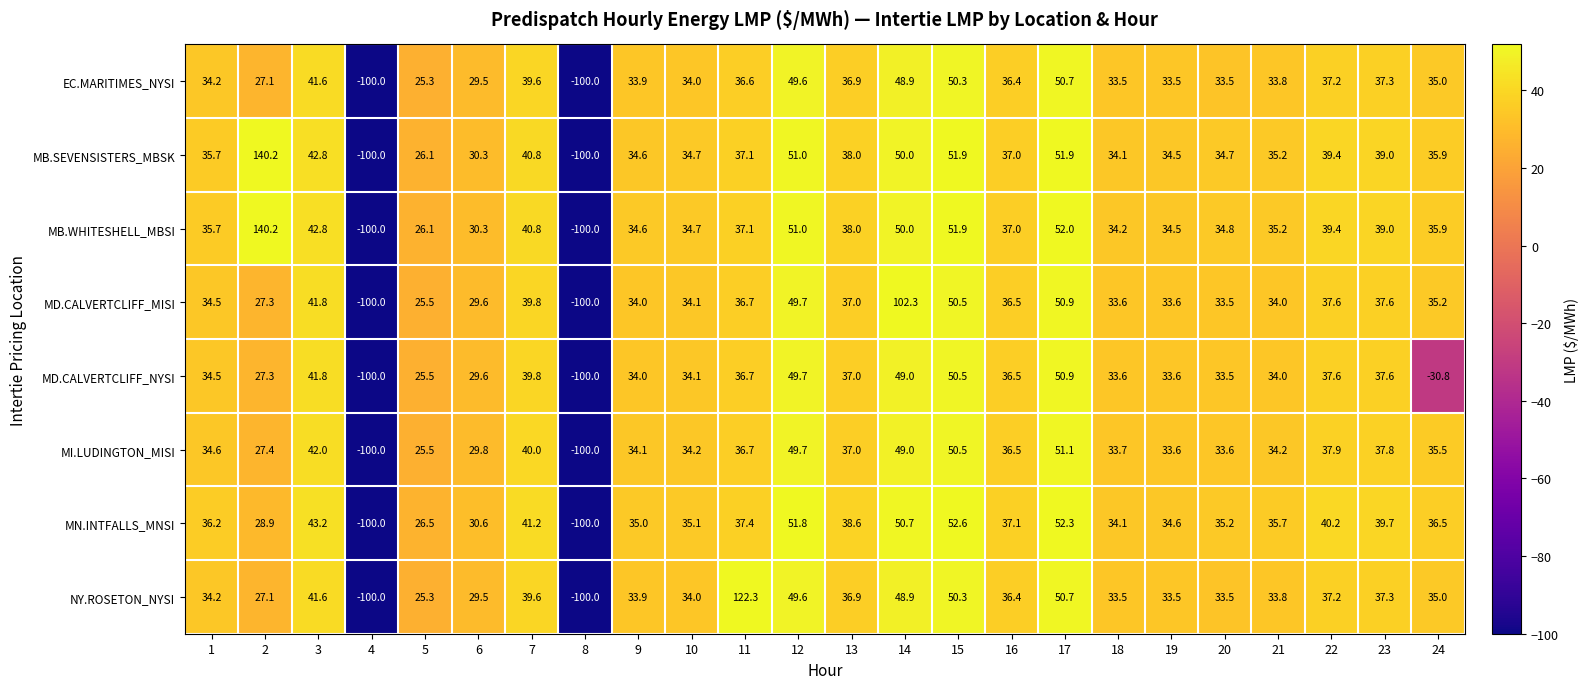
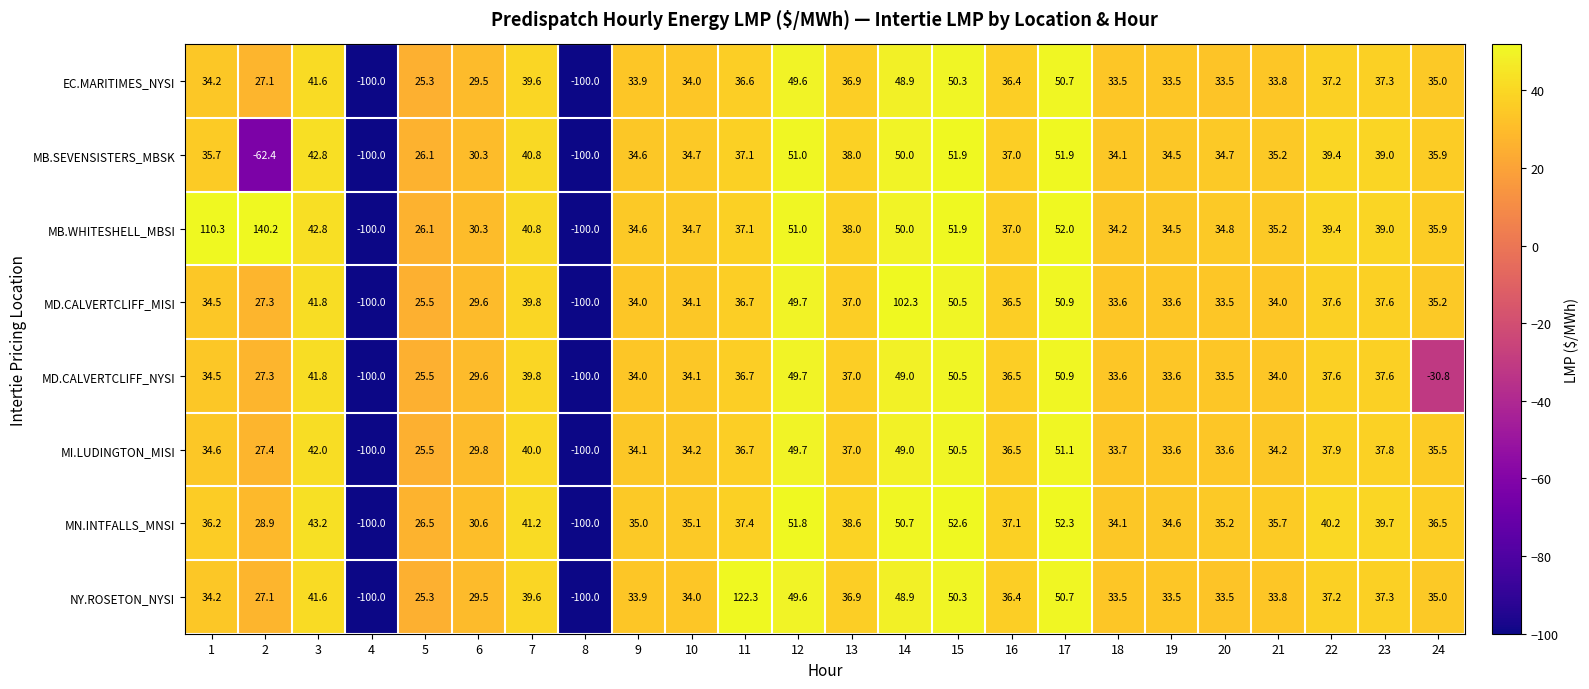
  {
    "EC.MARITIMES_NYSI": {
      "1": 34.2,
      "2": 27.1,
      "3": 41.6,
      "4": -100.0,
      "5": 25.3,
      "6": 29.5,
      "7": 39.6,
      "8": -100.0,
      "9": 33.9,
      "10": 34.0,
      "11": 36.6,
      "12": 49.6,
      "13": 36.9,
      "14": 48.9,
      "15": 50.3,
      "16": 36.4,
      "17": 50.7,
      "18": 33.5,
      "19": 33.5,
      "20": 33.5,
      "21": 33.8,
      "22": 37.2,
      "23": 37.3,
      "24": 35.0
    },
    "MB.SEVENSISTERS_MBSK": {
      "1": 35.7,
-     "2": 140.2,
+     "2": -62.4,
      "3": 42.8,
      "4": -100.0,
      "5": 26.1,
      "6": 30.3,
      "7": 40.8,
      "8": -100.0,
      "9": 34.6,
      "10": 34.7,
      "11": 37.1,
      "12": 51.0,
      "13": 38.0,
      "14": 50.0,
      "15": 51.9,
      "16": 37.0,
      "17": 51.9,
      "18": 34.1,
      "19": 34.5,
      "20": 34.7,
      "21": 35.2,
      "22": 39.4,
      "23": 39.0,
      "24": 35.9
    },
    "MB.WHITESHELL_MBSI": {
-     "1": 35.7,
+     "1": 110.3,
      "2": 140.2,
      "3": 42.8,
      "4": -100.0,
      "5": 26.1,
      "6": 30.3,
      "7": 40.8,
      "8": -100.0,
      "9": 34.6,
      "10": 34.7,
      "11": 37.1,
      "12": 51.0,
      "13": 38.0,
      "14": 50.0,
      "15": 51.9,
      "16": 37.0,
      "17": 52.0,
      "18": 34.2,
      "19": 34.5,
      "20": 34.8,
      "21": 35.2,
      "22": 39.4,
      "23": 39.0,
      "24": 35.9
    },
    "MD.CALVERTCLIFF_MISI": {
      "1": 34.5,
      "2": 27.3,
      "3": 41.8,
      "4": -100.0,
      "5": 25.5,
      "6": 29.6,
      "7": 39.8,
      "8": -100.0,
      "9": 34.0,
      "10": 34.1,
      "11": 36.7,
      "12": 49.7,
      "13": 37.0,
      "14": 102.3,
      "15": 50.5,
      "16": 36.5,
      "17": 50.9,
      "18": 33.6,
      "19": 33.6,
      "20": 33.5,
      "21": 34.0,
      "22": 37.6,
      "23": 37.6,
      "24": 35.2
    },
    "MD.CALVERTCLIFF_NYSI": {
      "1": 34.5,
      "2": 27.3,
      "3": 41.8,
      "4": -100.0,
      "5": 25.5,
      "6": 29.6,
      "7": 39.8,
      "8": -100.0,
      "9": 34.0,
      "10": 34.1,
      "11": 36.7,
      "12": 49.7,
      "13": 37.0,
      "14": 49.0,
      "15": 50.5,
      "16": 36.5,
      "17": 50.9,
      "18": 33.6,
      "19": 33.6,
      "20": 33.5,
      "21": 34.0,
      "22": 37.6,
      "23": 37.6,
      "24": -30.8
    },
    "MI.LUDINGTON_MISI": {
      "1": 34.6,
      "2": 27.4,
      "3": 42.0,
      "4": -100.0,
      "5": 25.5,
      "6": 29.8,
      "7": 40.0,
      "8": -100.0,
      "9": 34.1,
      "10": 34.2,
      "11": 36.7,
      "12": 49.7,
      "13": 37.0,
      "14": 49.0,
      "15": 50.5,
      "16": 36.5,
      "17": 51.1,
      "18": 33.7,
      "19": 33.6,
      "20": 33.6,
      "21": 34.2,
      "22": 37.9,
      "23": 37.8,
      "24": 35.5
    },
    "MN.INTFALLS_MNSI": {
      "1": 36.2,
      "2": 28.9,
      "3": 43.2,
      "4": -100.0,
      "5": 26.5,
      "6": 30.6,
      "7": 41.2,
      "8": -100.0,
      "9": 35.0,
      "10": 35.1,
      "11": 37.4,
      "12": 51.8,
      "13": 38.6,
      "14": 50.7,
      "15": 52.6,
      "16": 37.1,
      "17": 52.3,
      "18": 34.1,
      "19": 34.6,
      "20": 35.2,
      "21": 35.7,
      "22": 40.2,
      "23": 39.7,
      "24": 36.5
    },
    "NY.ROSETON_NYSI": {
      "1": 34.2,
      "2": 27.1,
      "3": 41.6,
      "4": -100.0,
      "5": 25.3,
      "6": 29.5,
      "7": 39.6,
      "8": -100.0,
      "9": 33.9,
      "10": 34.0,
      "11": 122.3,
      "12": 49.6,
      "13": 36.9,
      "14": 48.9,
      "15": 50.3,
      "16": 36.4,
      "17": 50.7,
      "18": 33.5,
      "19": 33.5,
      "20": 33.5,
      "21": 33.8,
      "22": 37.2,
      "23": 37.3,
      "24": 35.0
    }
  }
